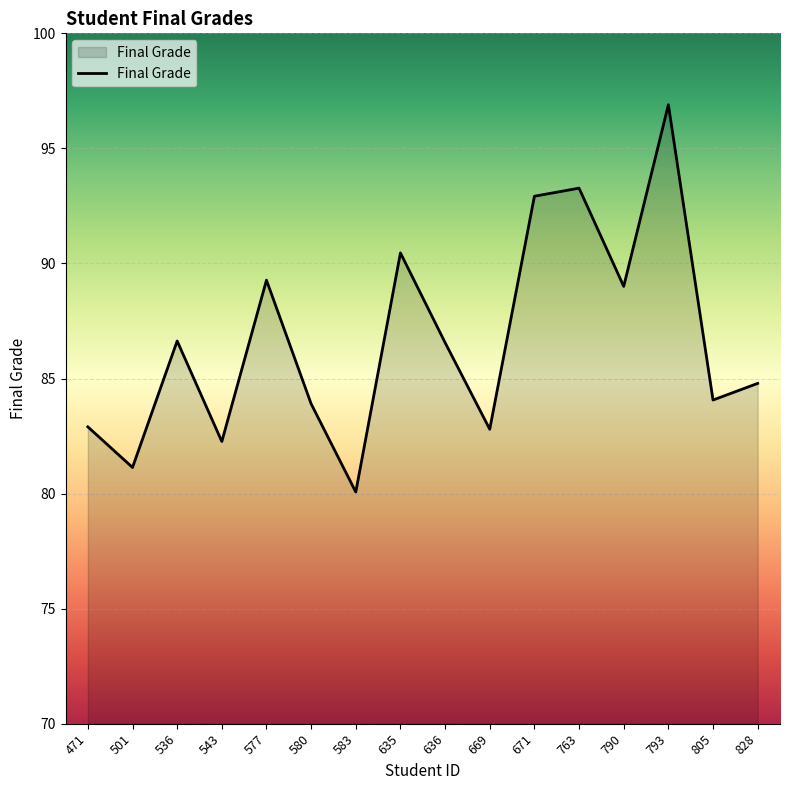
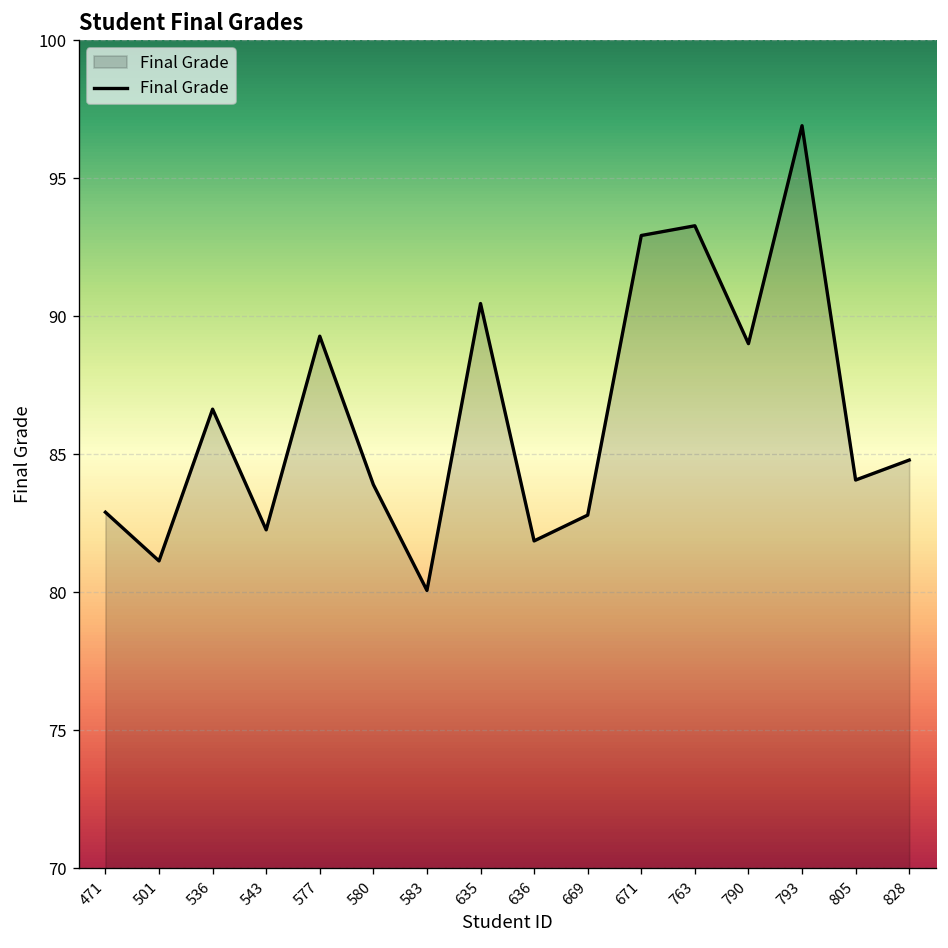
  {
    "471": 82.9,
    "501": 81.1,
    "536": 86.6,
    "543": 82.3,
    "577": 89.3,
    "580": 83.9,
    "583": 80.1,
    "635": 90.5,
-   "636": 86.6,
+   "636": 81.9,
    "669": 82.8,
    "671": 92.9,
    "763": 93.3,
    "790": 89.0,
    "793": 96.9,
    "805": 84.1,
    "828": 84.8
  }
